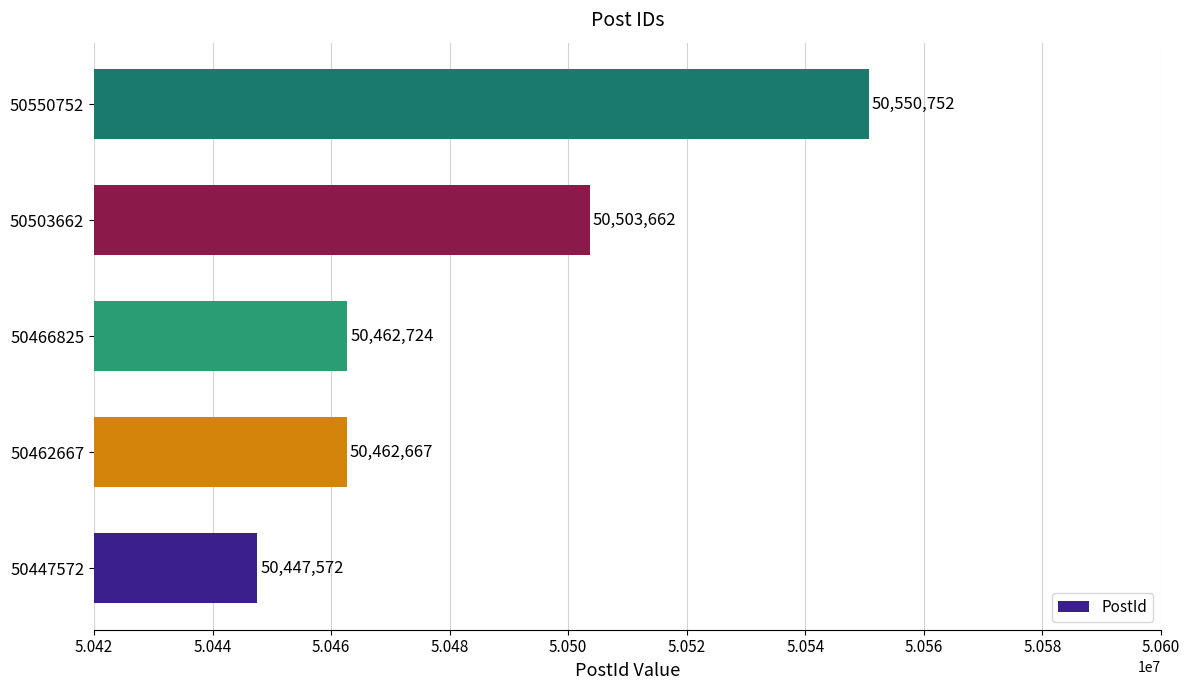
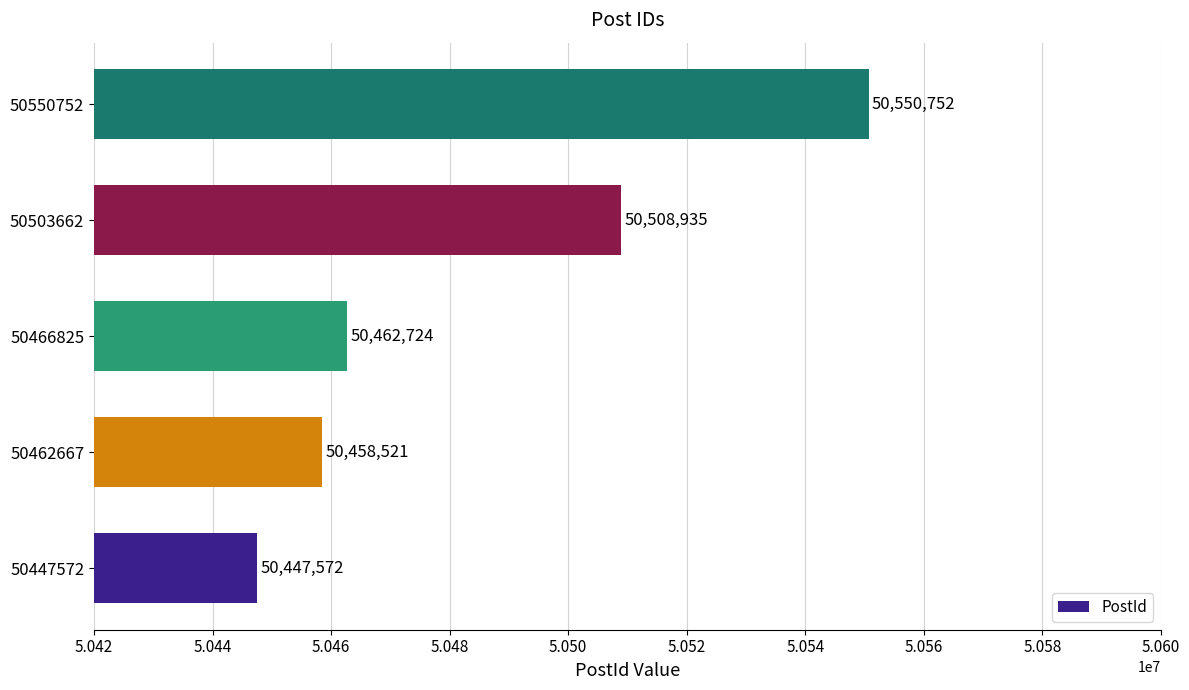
  {
    "50550752": "50,550,752",
-   "50503662": "50,503,662",
+   "50503662": "50,508,935",
    "50466825": "50,462,724",
-   "50462667": "50,462,667",
+   "50462667": "50,458,521",
    "50447572": "50,447,572"
  }
